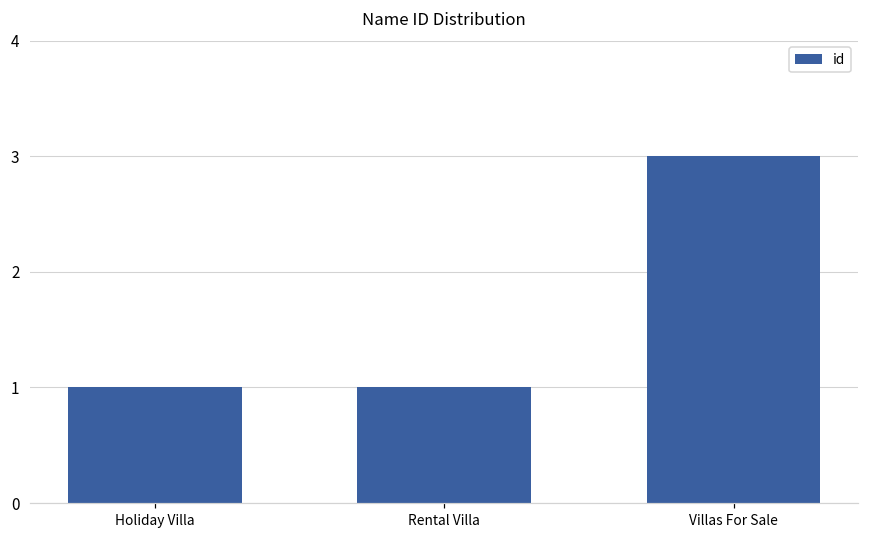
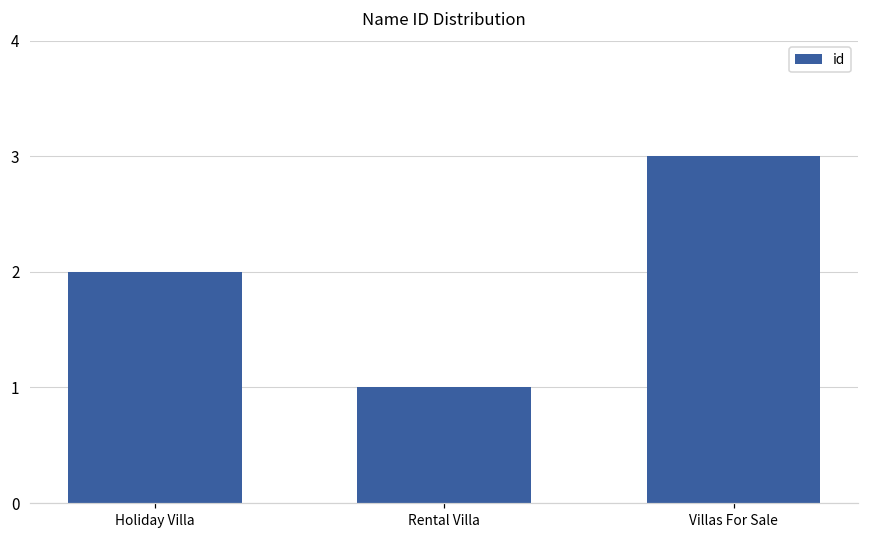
  {
-   "Holiday Villa": 1,
+   "Holiday Villa": 2,
    "Rental Villa": 1,
    "Villas For Sale": 3
  }
